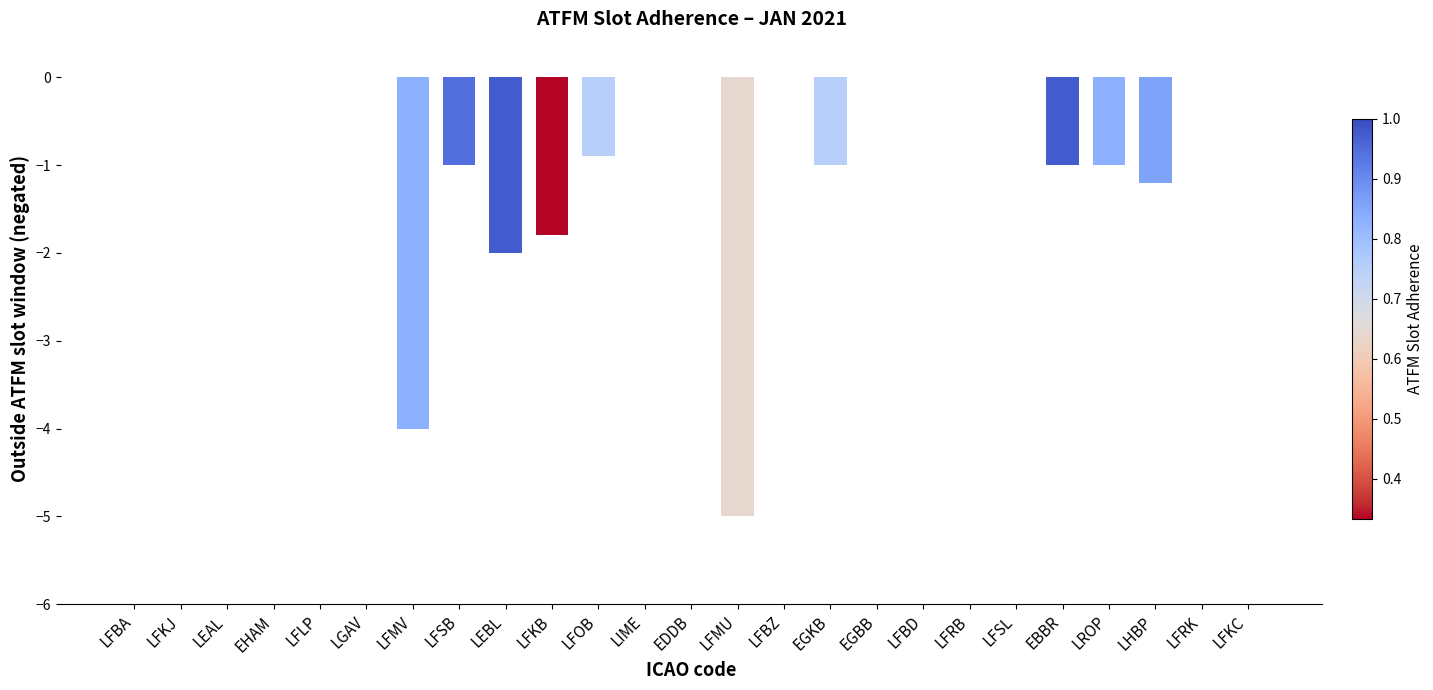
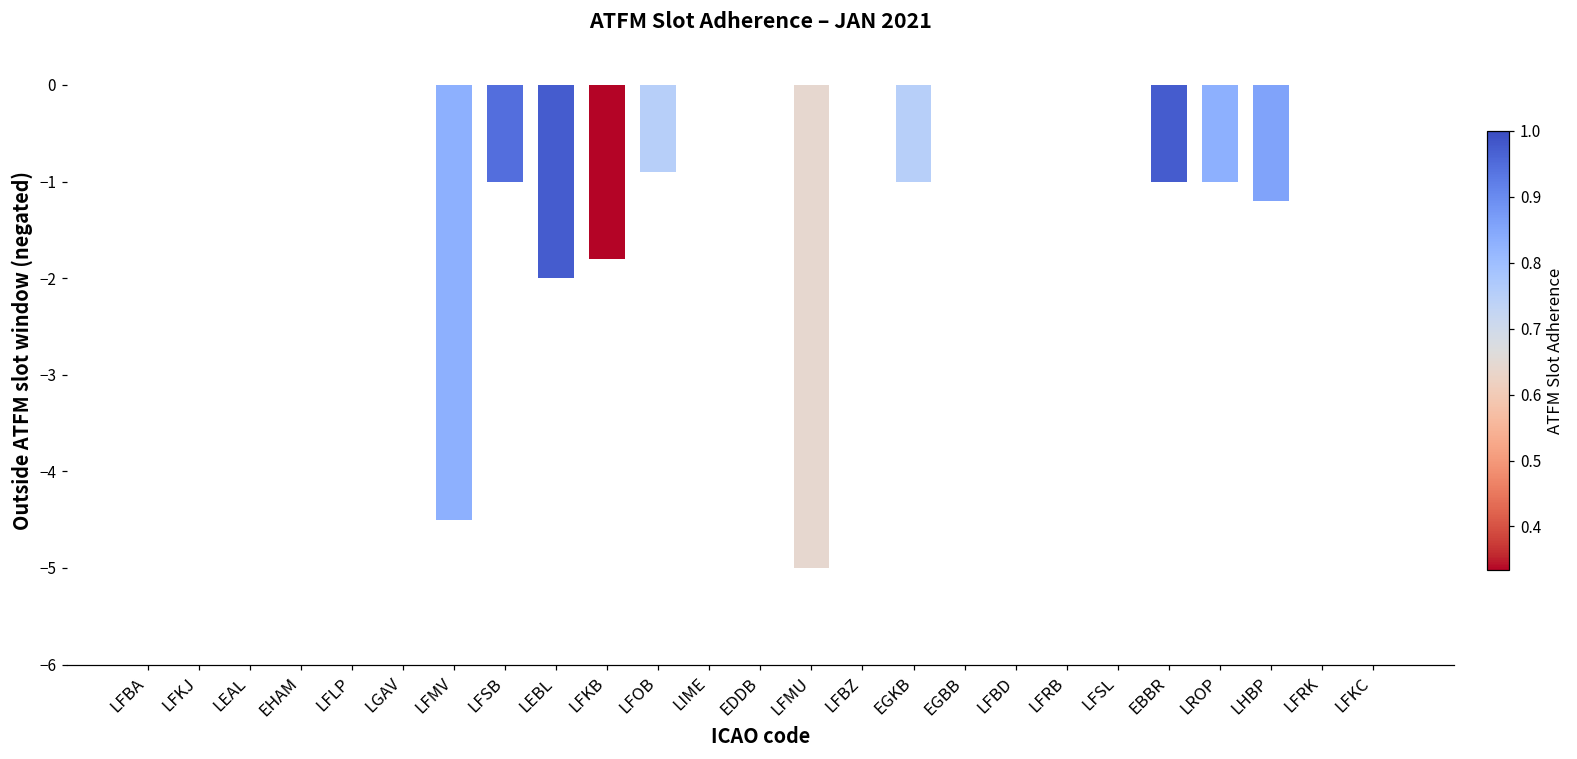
  {
    "LFBA": 0.0,
    "LFKJ": 0.0,
    "LEAL": 0.0,
    "EHAM": 0.0,
    "LFLP": 0.0,
    "LGAV": 0.0,
-   "LFMV": -4.0,
+   "LFMV": -4.5,
    "LFSB": -1.0,
    "LEBL": -2.0,
    "LFKB": -1.8,
    "LFOB": -0.9,
    "LIME": 0.0,
    "EDDB": 0.0,
    "LFMU": -5.0,
    "LFBZ": 0.0,
    "EGKB": -1.0,
    "EGBB": 0.0,
    "LFBD": 0.0,
    "LFRB": 0.0,
    "LFSL": 0.0,
    "EBBR": -1.0,
    "LROP": -1.0,
    "LHBP": -1.2,
    "LFRK": 0.0,
    "LFKC": 0.0
  }
